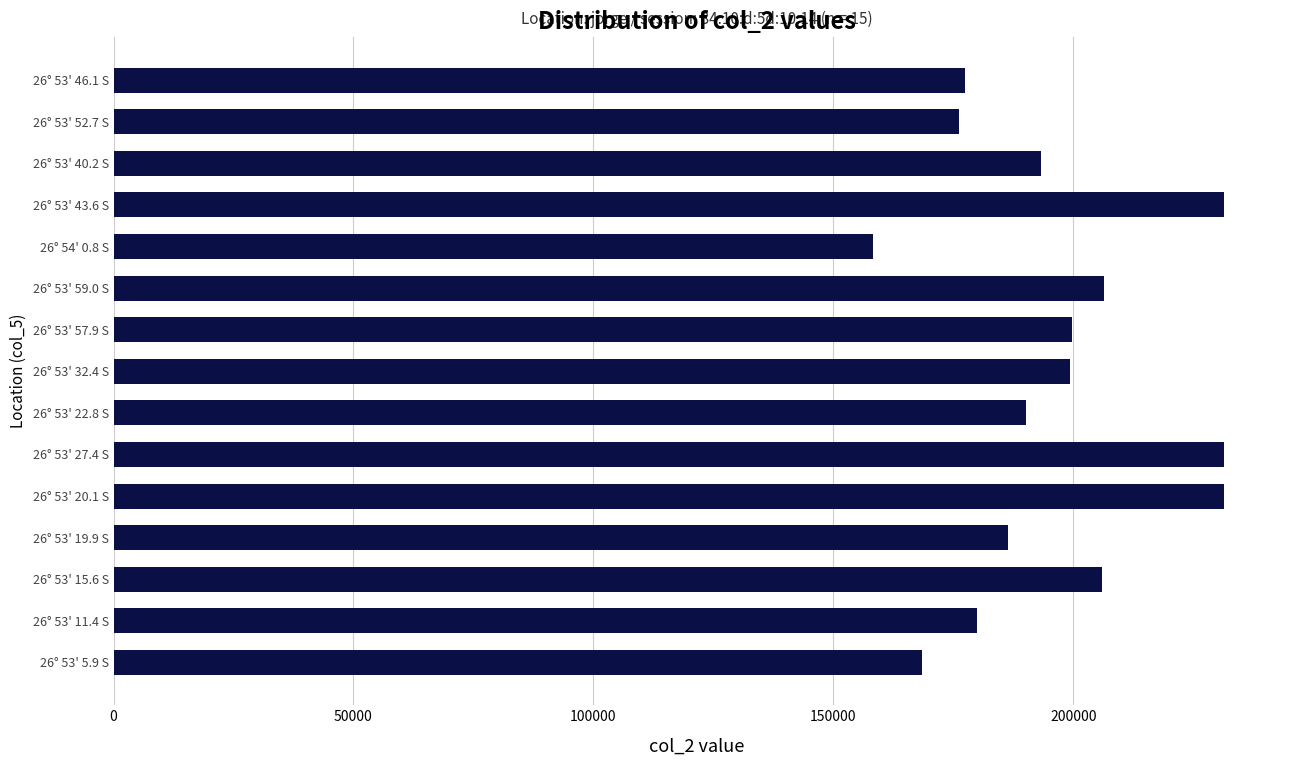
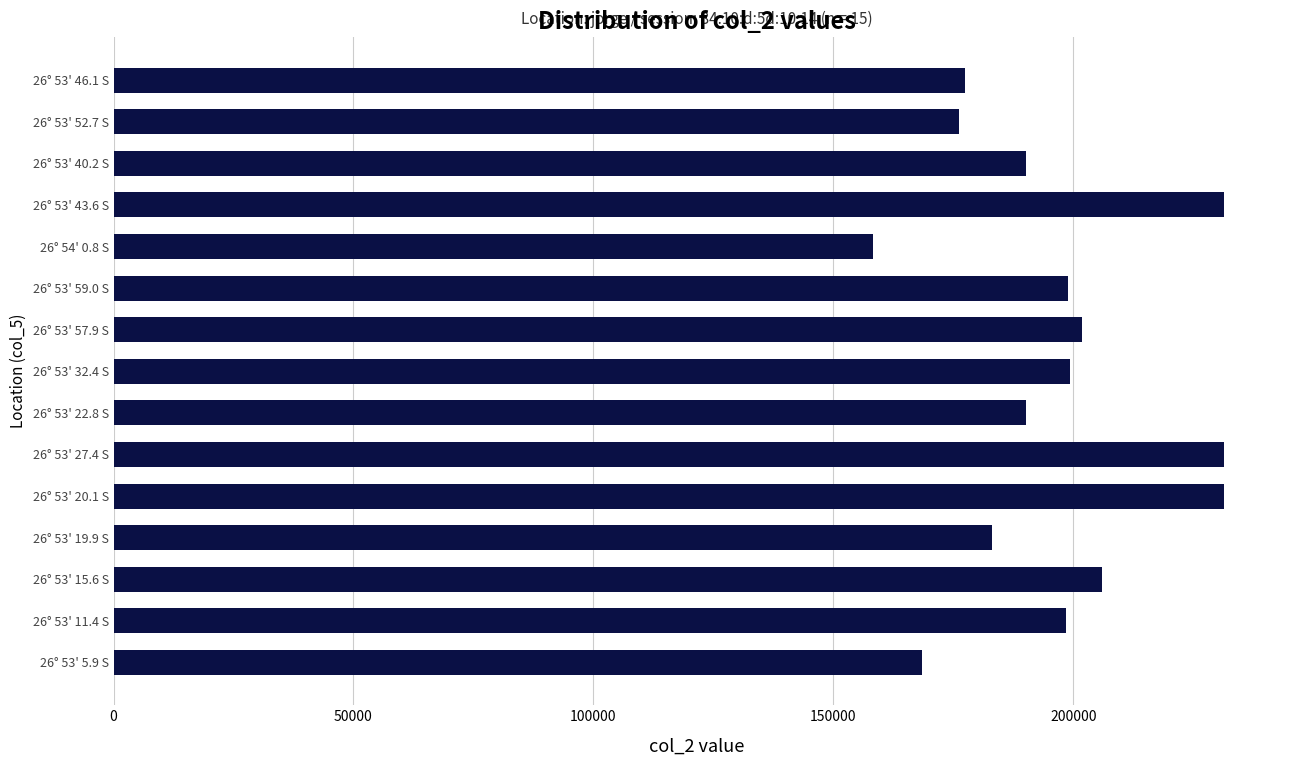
  {
    "26° 53' 46.1 S": 177000,
    "26° 53' 52.7 S": 176000,
-   "26° 53' 40.2 S": 193000,
+   "26° 53' 40.2 S": 190000,
    "26° 53' 43.6 S": 232000,
    "26° 54' 0.8 S": 158000,
-   "26° 53' 59.0 S": 206000,
-   "26° 53' 57.9 S": 200000,
+   "26° 53' 59.0 S": 199000,
+   "26° 53' 57.9 S": 202000,
    "26° 53' 32.4 S": 199000,
    "26° 53' 22.8 S": 190000,
    "26° 53' 27.4 S": 231000,
    "26° 53' 20.1 S": 231000,
-   "26° 53' 19.9 S": 186000,
+   "26° 53' 19.9 S": 183000,
    "26° 53' 15.6 S": 206000,
-   "26° 53' 11.4 S": 180000,
+   "26° 53' 11.4 S": 199000,
    "26° 53' 5.9 S": 168000
  }
